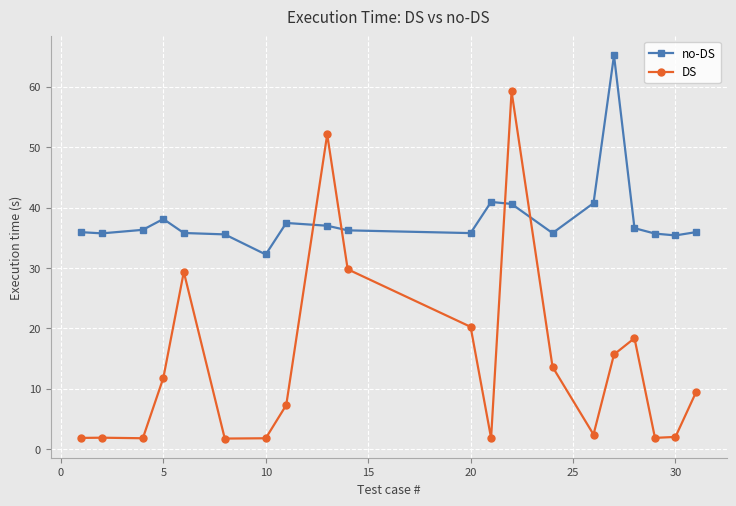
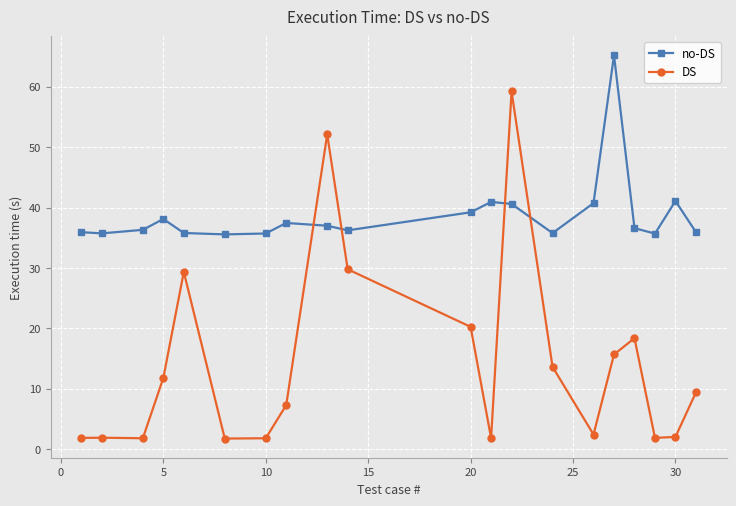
  {
    "no-DS": {
      "5": 38,
-     "10": 32,
-     "20": 36,
-     "30": 35
+     "10": 36,
+     "20": 39,
+     "30": 41
    },
    "DS": {
      "5": 12,
      "10": 2,
      "20": 20,
      "30": 2
    }
  }
